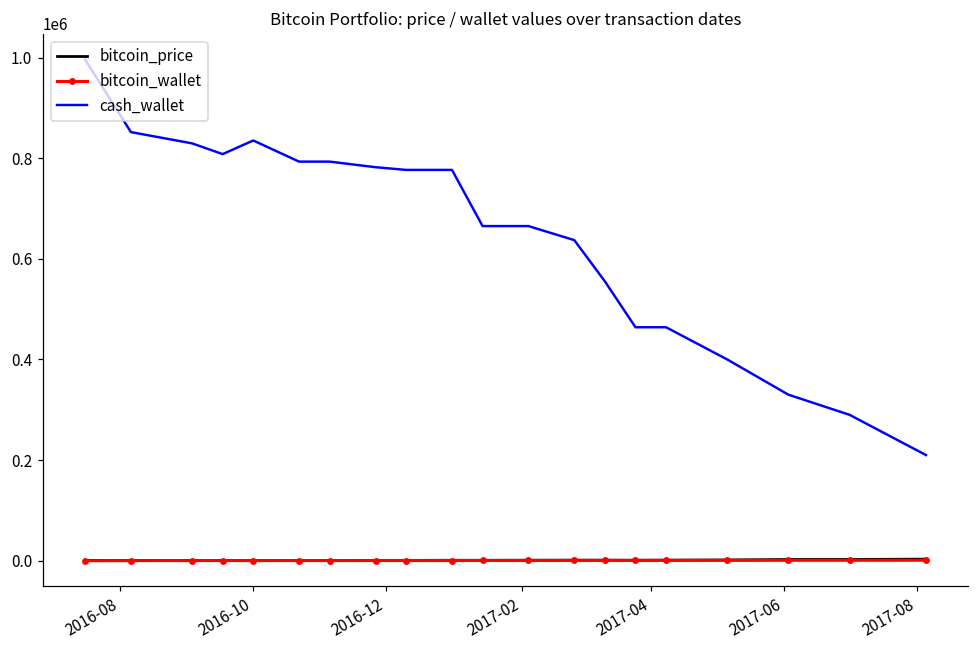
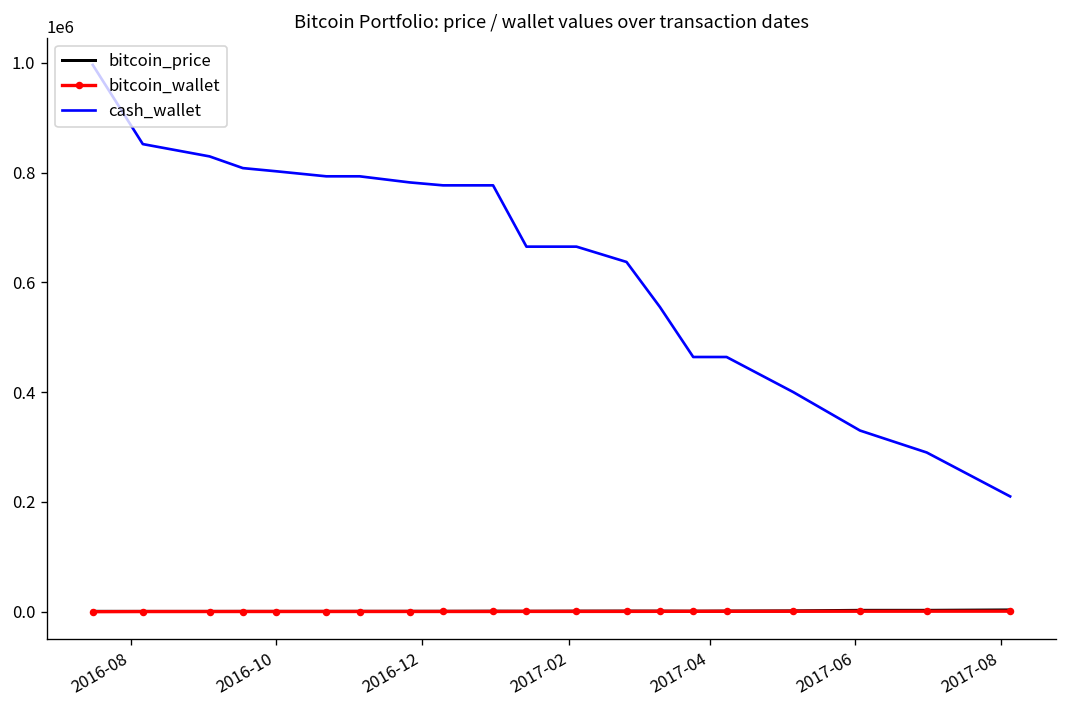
  {
    "cash_wallet": {
-     "2016-10": 840000
+     "2016-10": 800000
    }
  }
